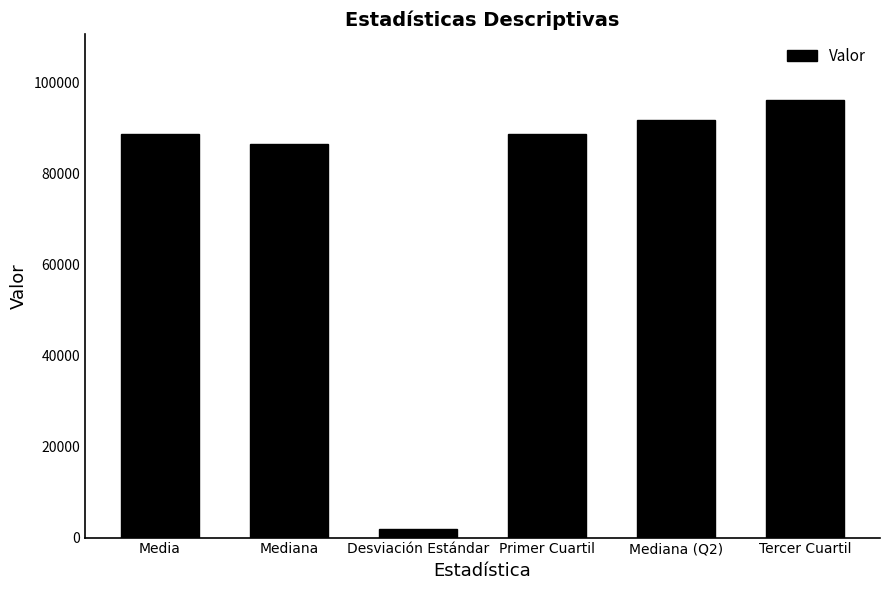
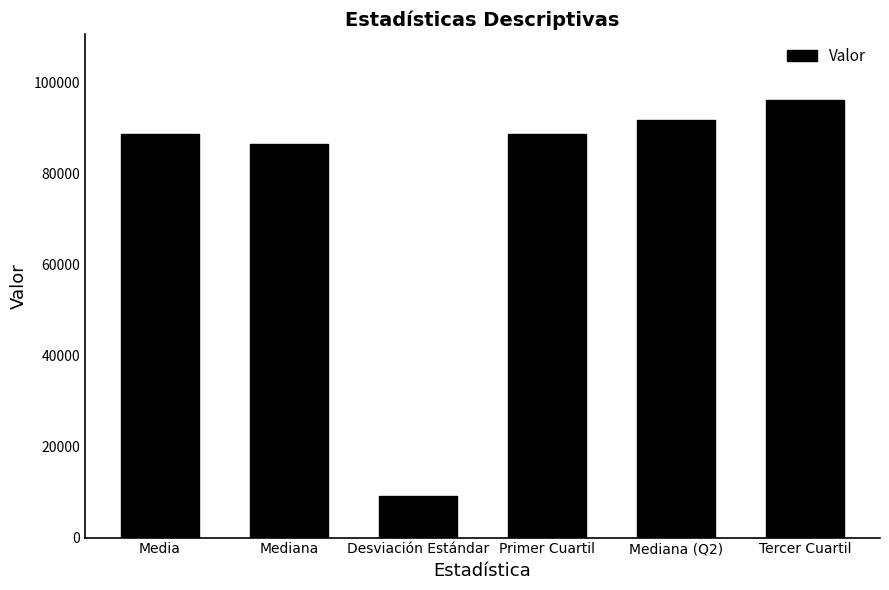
  {
    "Media": 89000,
    "Mediana": 87000,
-   "Desviación Estándar": 2000,
+   "Desviación Estándar": 9000,
    "Primer Cuartil": 89000,
    "Mediana (Q2)": 92000,
    "Tercer Cuartil": 96000
  }
